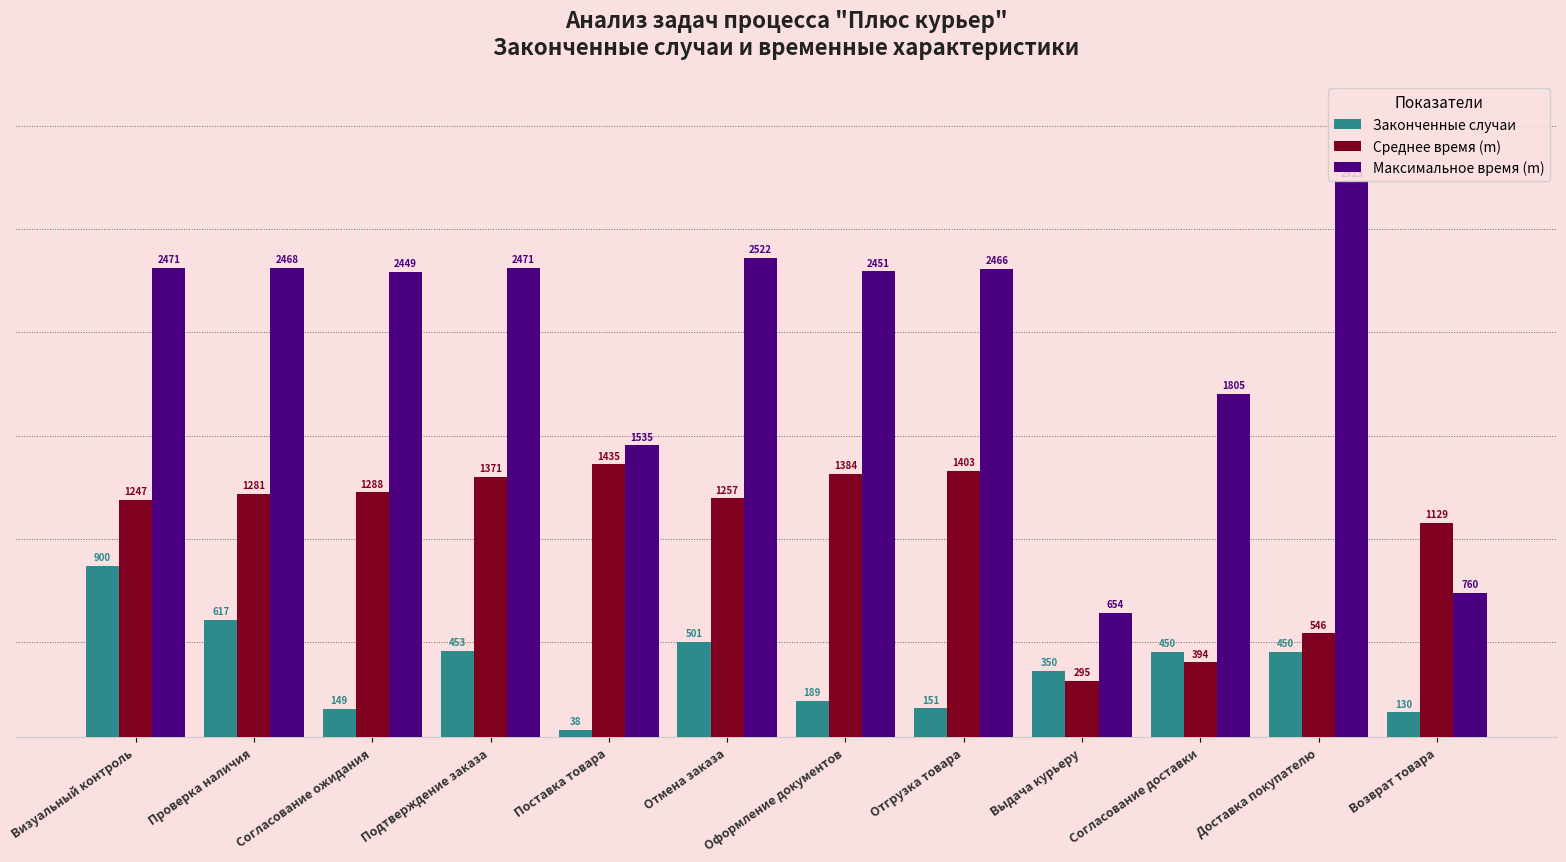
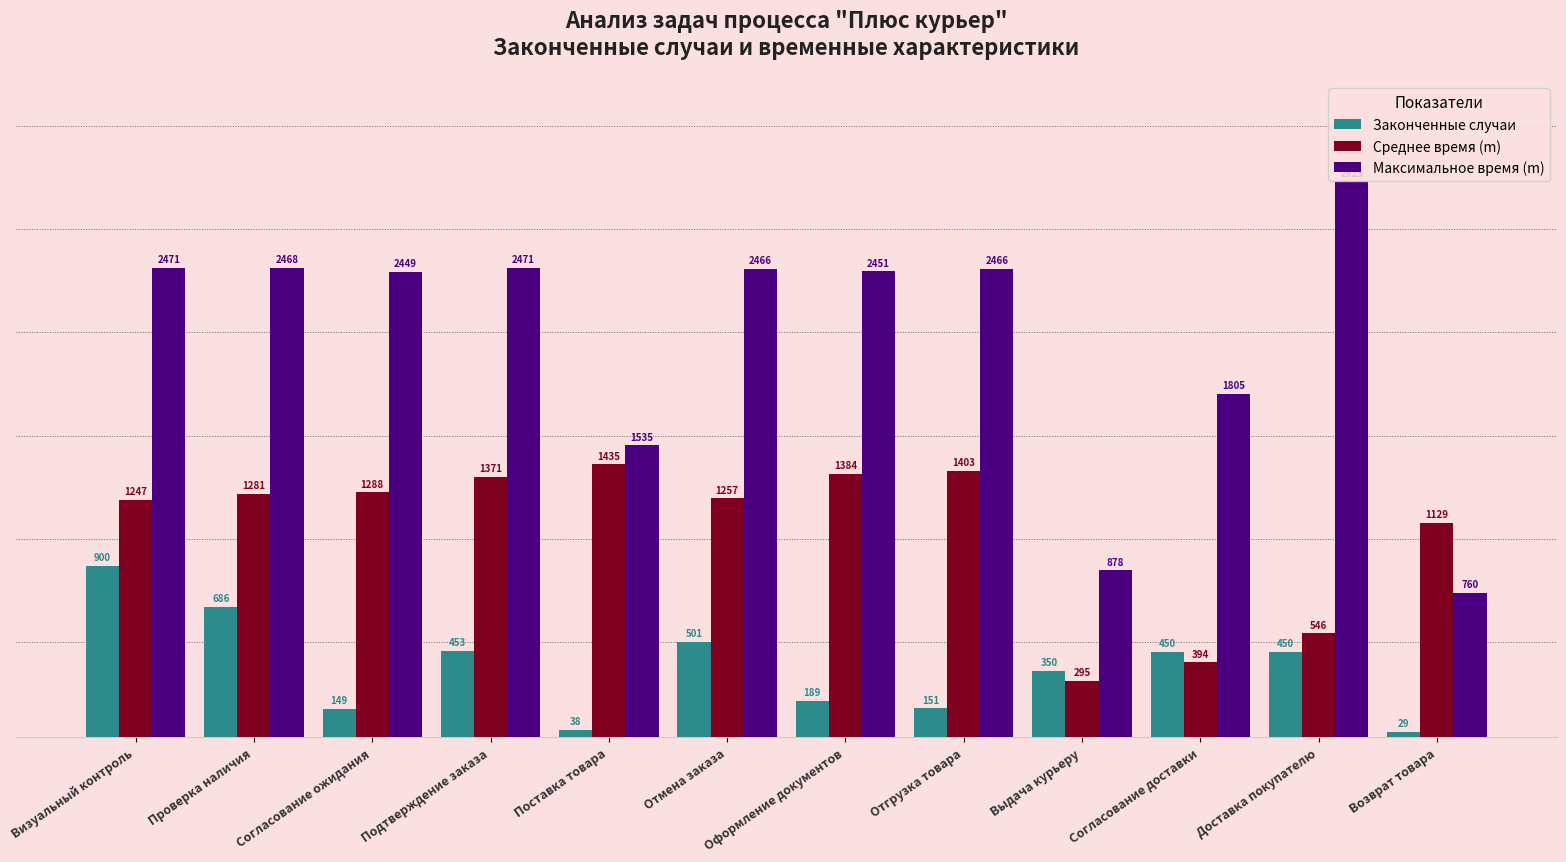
  {
    "Законченные случаи": {
      "Визуальный контроль": 900,
-     "Проверка наличия": 617,
+     "Проверка наличия": 686,
      "Согласование ожидания": 149,
      "Подтверждение заказа": 453,
      "Поставка товара": 38,
      "Отмена заказа": 501,
      "Оформление документов": 189,
      "Отгрузка товара": 151,
      "Выдача курьеру": 350,
      "Согласование доставки": 450,
      "Доставка покупателю": 450,
-     "Возврат товара": 130
+     "Возврат товара": 29
    },
    "Среднее время (m)": {
      "Визуальный контроль": 1247,
      "Проверка наличия": 1281,
      "Согласование ожидания": 1288,
      "Подтверждение заказа": 1371,
      "Поставка товара": 1435,
      "Отмена заказа": 1257,
      "Оформление документов": 1384,
      "Отгрузка товара": 1403,
      "Выдача курьеру": 295,
      "Согласование доставки": 394,
      "Доставка покупателю": 546,
      "Возврат товара": 1129
    },
    "Максимальное время (m)": {
      "Визуальный контроль": 2471,
      "Проверка наличия": 2468,
      "Согласование ожидания": 2449,
      "Подтверждение заказа": 2471,
      "Поставка товара": 1535,
-     "Отмена заказа": 2522,
+     "Отмена заказа": 2466,
      "Оформление документов": 2451,
      "Отгрузка товара": 2466,
-     "Выдача курьеру": 654,
+     "Выдача курьеру": 878,
      "Согласование доставки": 1805,
      "Возврат товара": 760
    }
  }
